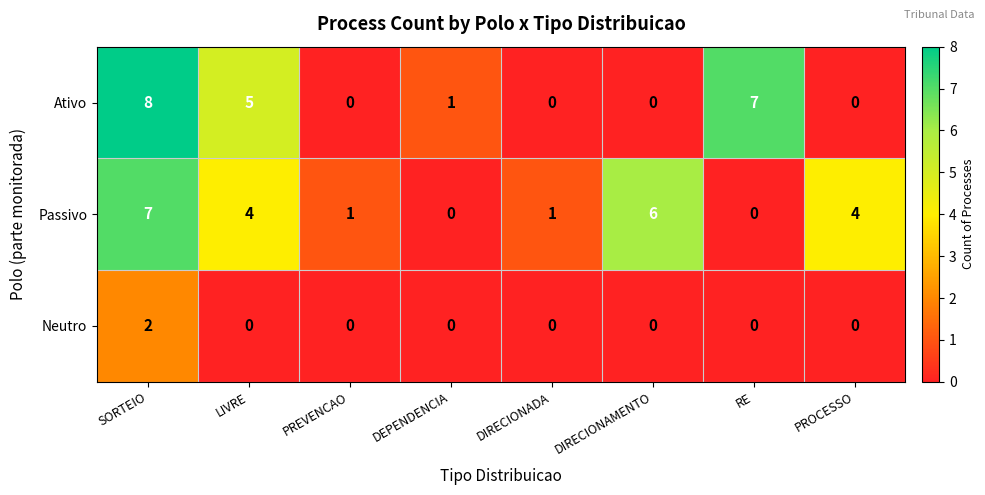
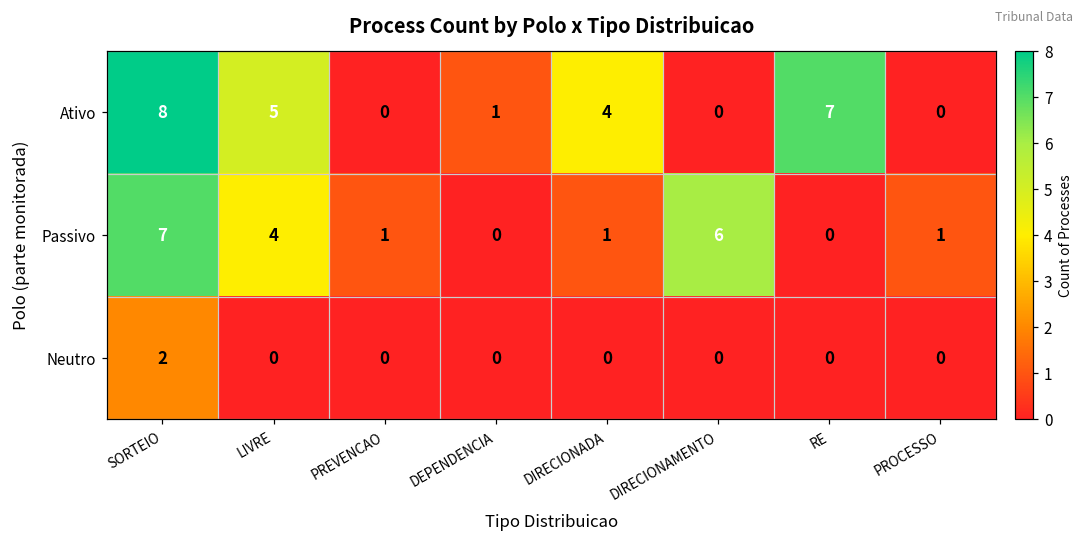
  {
    "Ativo": {
      "SORTEIO": 8,
      "LIVRE": 5,
      "PREVENCAO": 0,
      "DEPENDENCIA": 1,
-     "DIRECIONADA": 0,
+     "DIRECIONADA": 4,
      "DIRECIONAMENTO": 0,
      "RE": 7,
      "PROCESSO": 0
    },
    "Passivo": {
      "SORTEIO": 7,
      "LIVRE": 4,
      "PREVENCAO": 1,
      "DEPENDENCIA": 0,
      "DIRECIONADA": 1,
      "DIRECIONAMENTO": 6,
      "RE": 0,
-     "PROCESSO": 4
+     "PROCESSO": 1
    },
    "Neutro": {
      "SORTEIO": 2,
      "LIVRE": 0,
      "PREVENCAO": 0,
      "DEPENDENCIA": 0,
      "DIRECIONADA": 0,
      "DIRECIONAMENTO": 0,
      "RE": 0,
      "PROCESSO": 0
    }
  }
